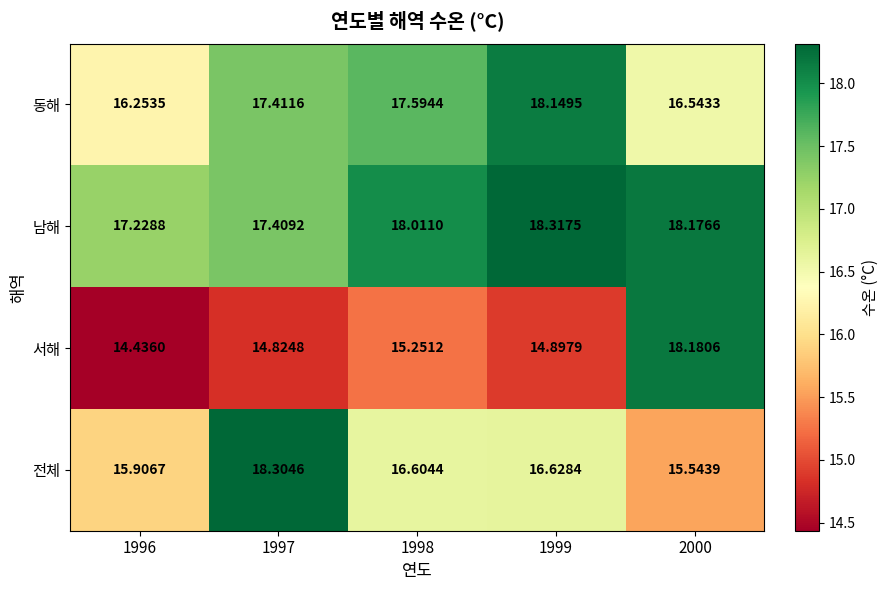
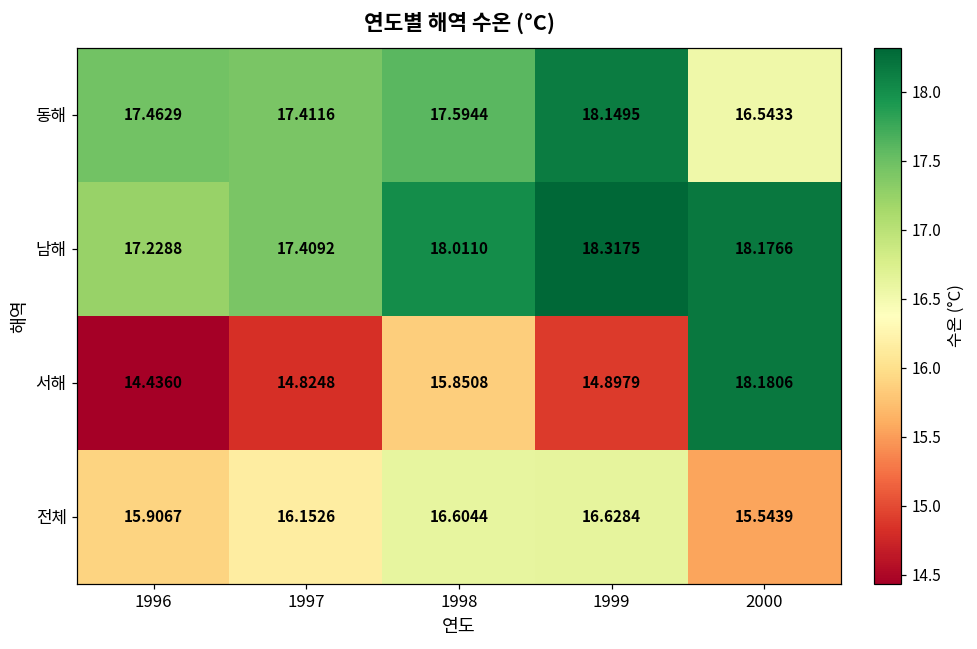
  {
    "동해": {
-     "1996": 16.2535,
+     "1996": 17.4629,
      "1997": 17.4116,
      "1998": 17.5944,
      "1999": 18.1495,
      "2000": 16.5433
    },
    "남해": {
      "1996": 17.2288,
      "1997": 17.4092,
      "1998": 18.0110,
      "1999": 18.3175,
      "2000": 18.1766
    },
    "서해": {
      "1996": 14.4360,
      "1997": 14.8248,
-     "1998": 15.2512,
+     "1998": 15.8508,
      "1999": 14.8979,
      "2000": 18.1806
    },
    "전체": {
      "1996": 15.9067,
-     "1997": 18.3046,
+     "1997": 16.1526,
      "1998": 16.6044,
      "1999": 16.6284,
      "2000": 15.5439
    }
  }
